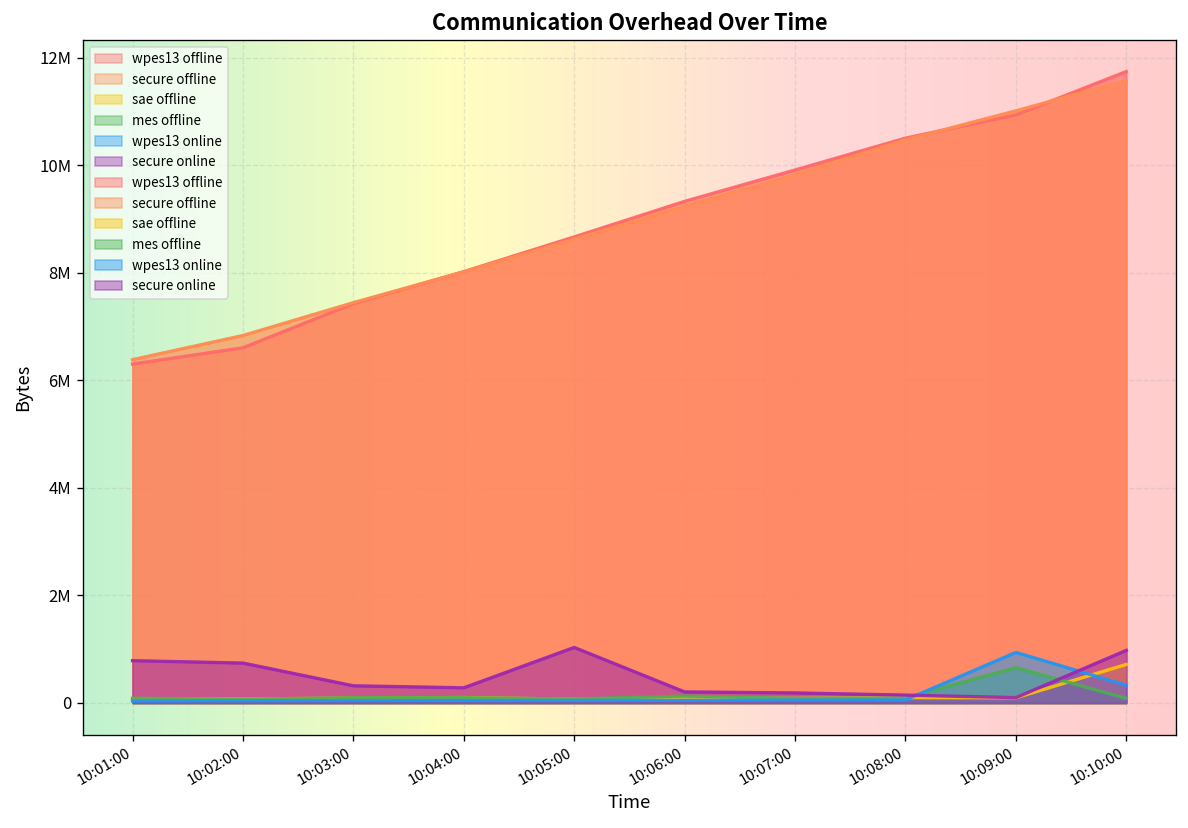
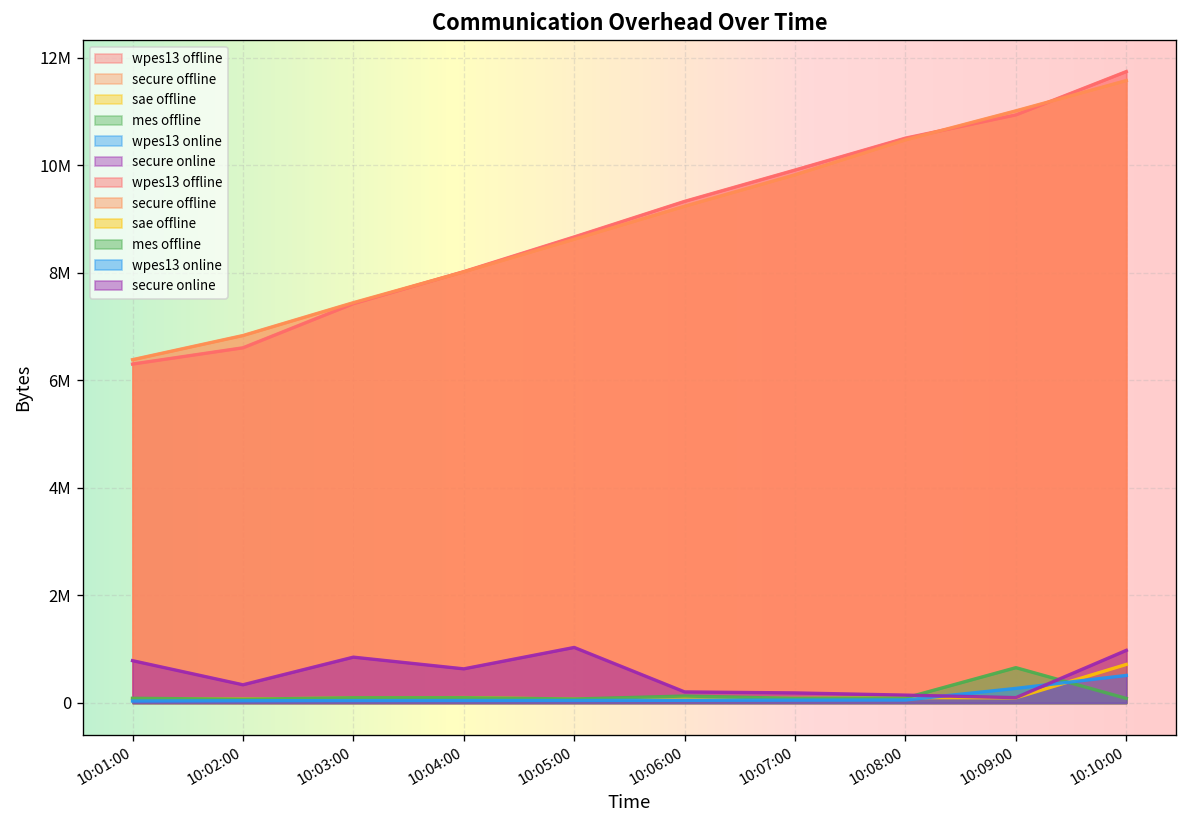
  {
    "sae offline": {
      "10:10:00": 700000
    },
    "mes offline": {
      "10:09:00": 700000,
      "10:10:00": 100000
    },
    "wpes13 online": {
-     "10:09:00": 900000,
-     "10:10:00": 300000
+     "10:09:00": 300000,
+     "10:10:00": 500000
    },
    "secure online": {
      "10:01:00": 800000,
-     "10:02:00": 700000,
-     "10:03:00": 300000,
-     "10:04:00": 300000,
+     "10:02:00": 300000,
+     "10:03:00": 900000,
+     "10:04:00": 600000,
      "10:05:00": 1000000,
      "10:06:00": 200000,
      "10:07:00": 200000,
      "10:10:00": 1000000
    }
  }
